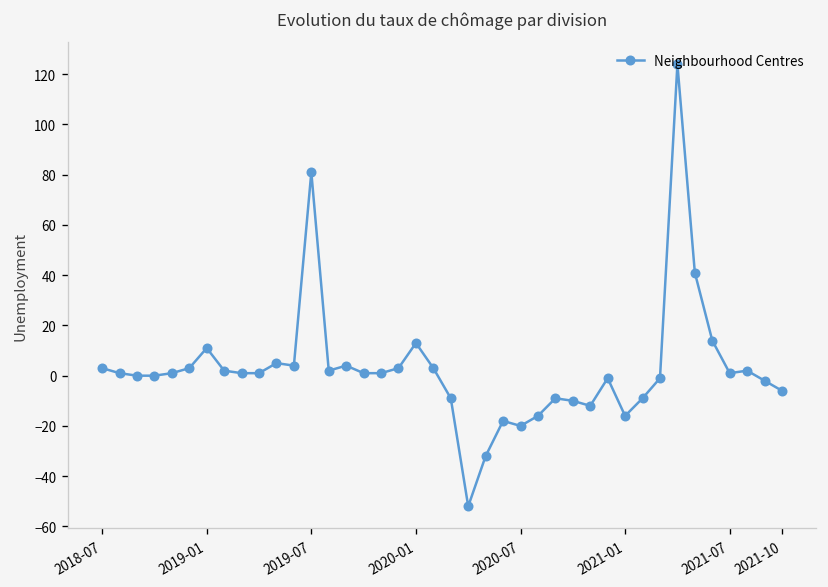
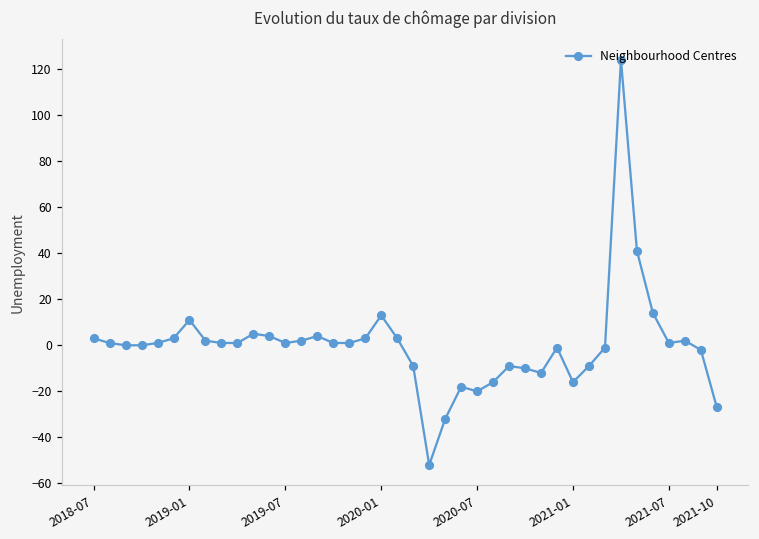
  {
    "2018-07": 3,
    "2019-01": 11,
-   "2019-07": 81,
+   "2019-07": 1,
    "2020-01": 13,
    "2020-07": -20,
    "2021-01": -16,
    "2021-07": 1,
-   "2021-10": -6
+   "2021-10": -27
  }
